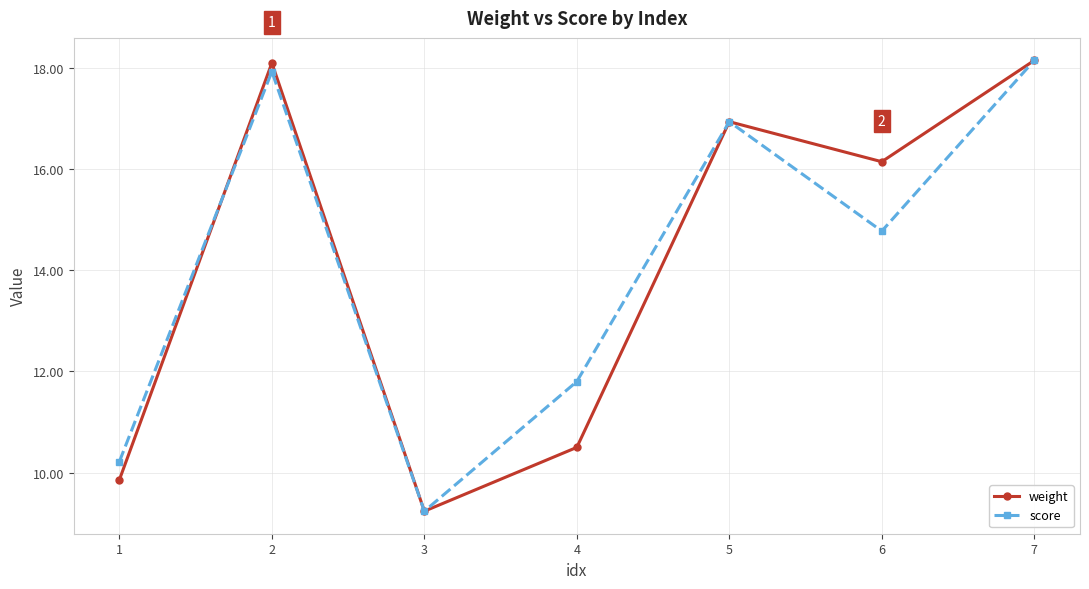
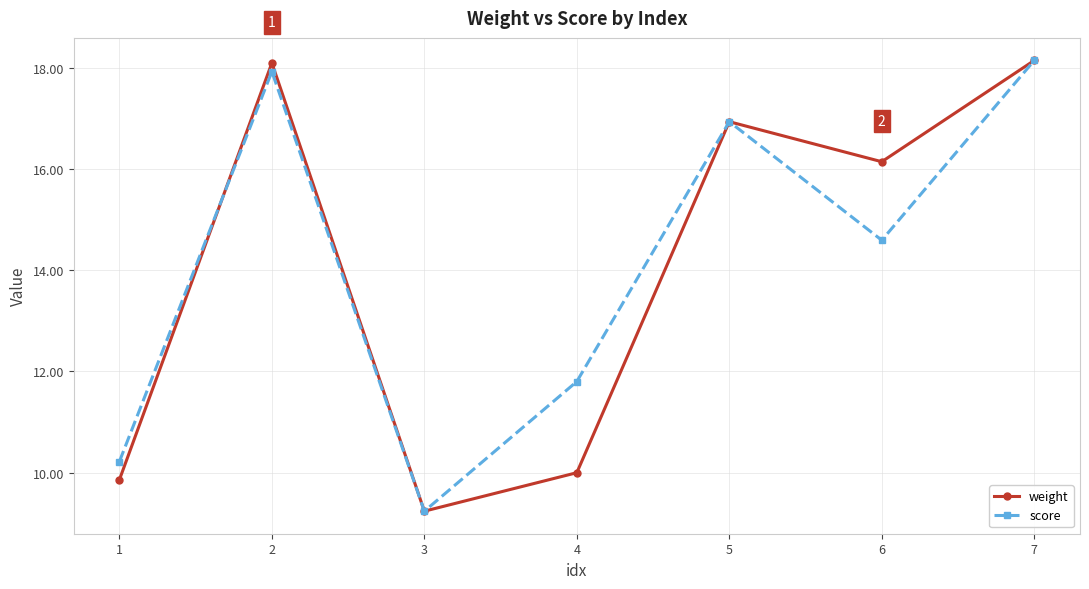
  {
    "weight": {
      "1": 9.9,
      "2": 18.1,
-     "4": 10.5,
+     "4": 10.0,
      "6": 16.1
    },
    "score": {
      "1": 10.2,
      "2": 17.9,
      "4": 11.8,
-     "6": 14.8
+     "6": 14.6
    }
  }
